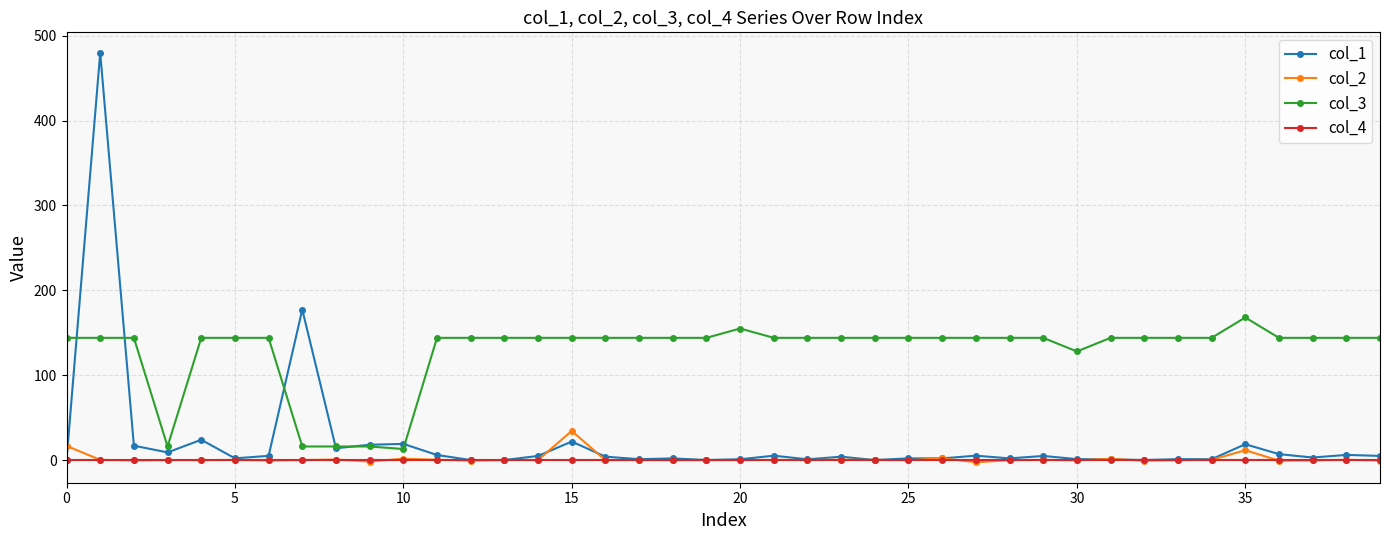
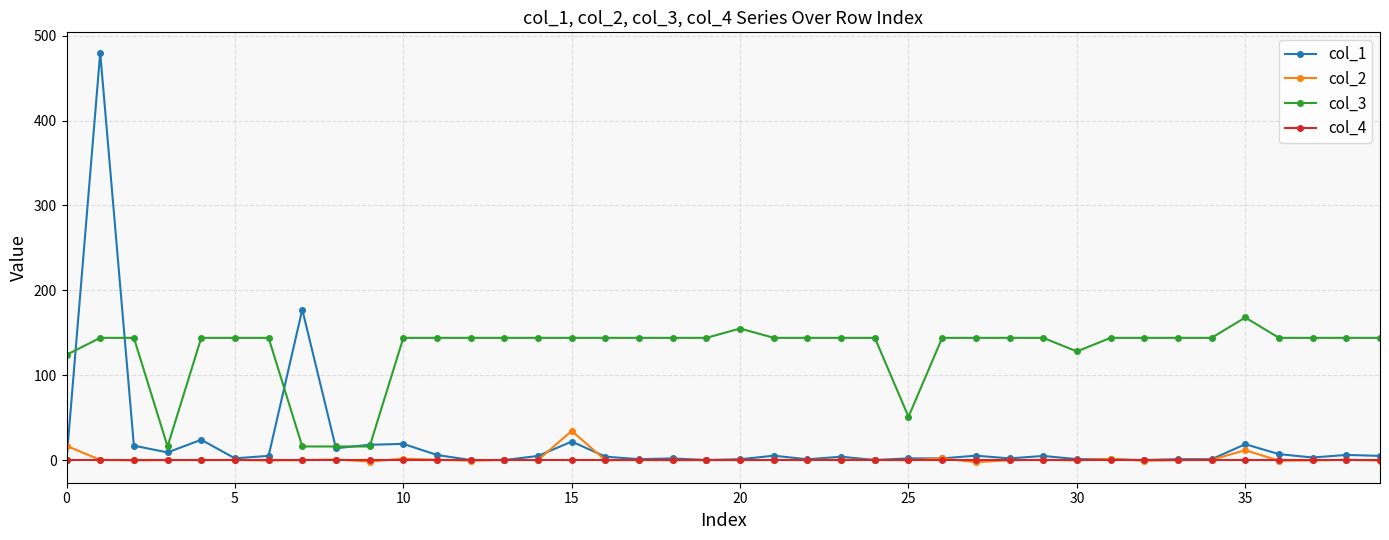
  {
    "col_1": {
      "10": 20,
      "15": 20,
      "35": 20
    },
    "col_2": {
      "0": 20,
      "15": 30,
      "35": 10
    },
    "col_3": {
-     "0": 140,
+     "0": 120,
      "5": 140,
-     "10": 10,
+     "10": 140,
      "15": 140,
      "20": 160,
-     "25": 140,
+     "25": 50,
      "30": 130,
      "35": 170
    },
    "col_4": {
      "15": 0,
      "35": 0
    }
  }
